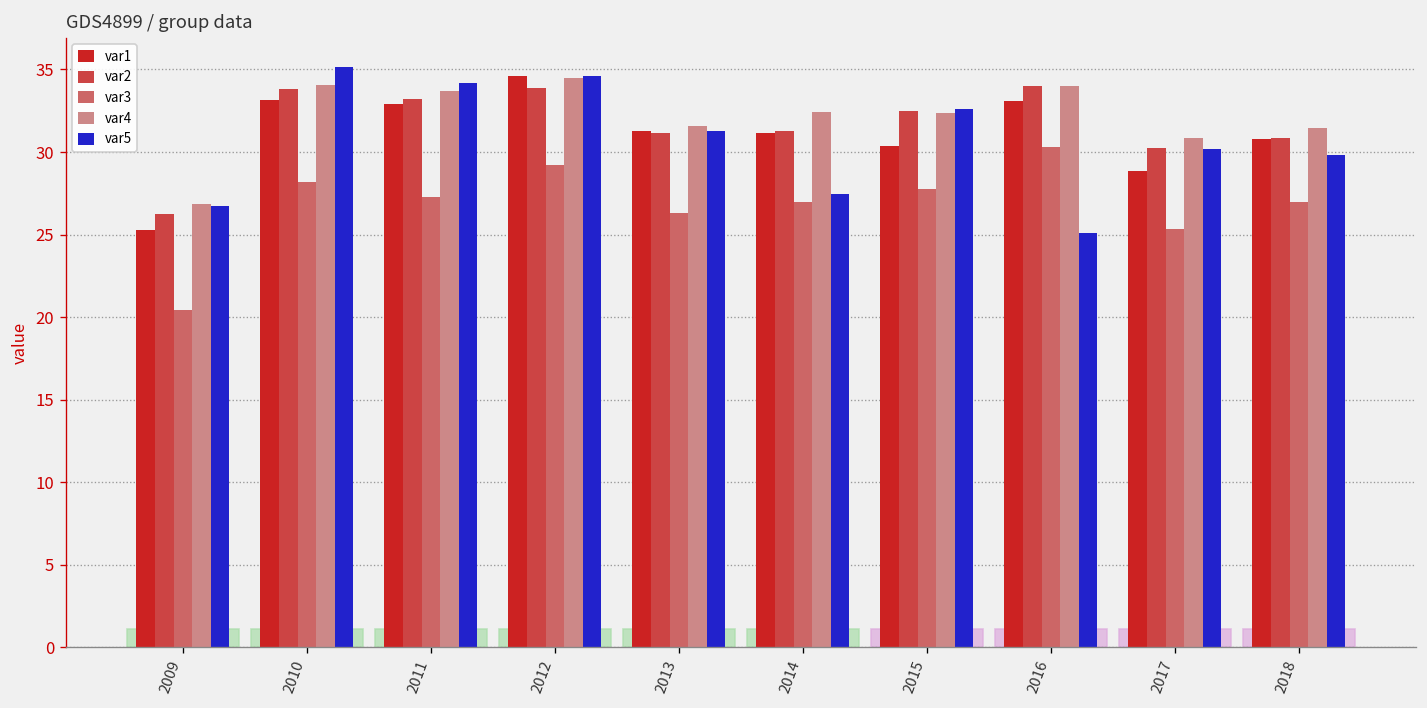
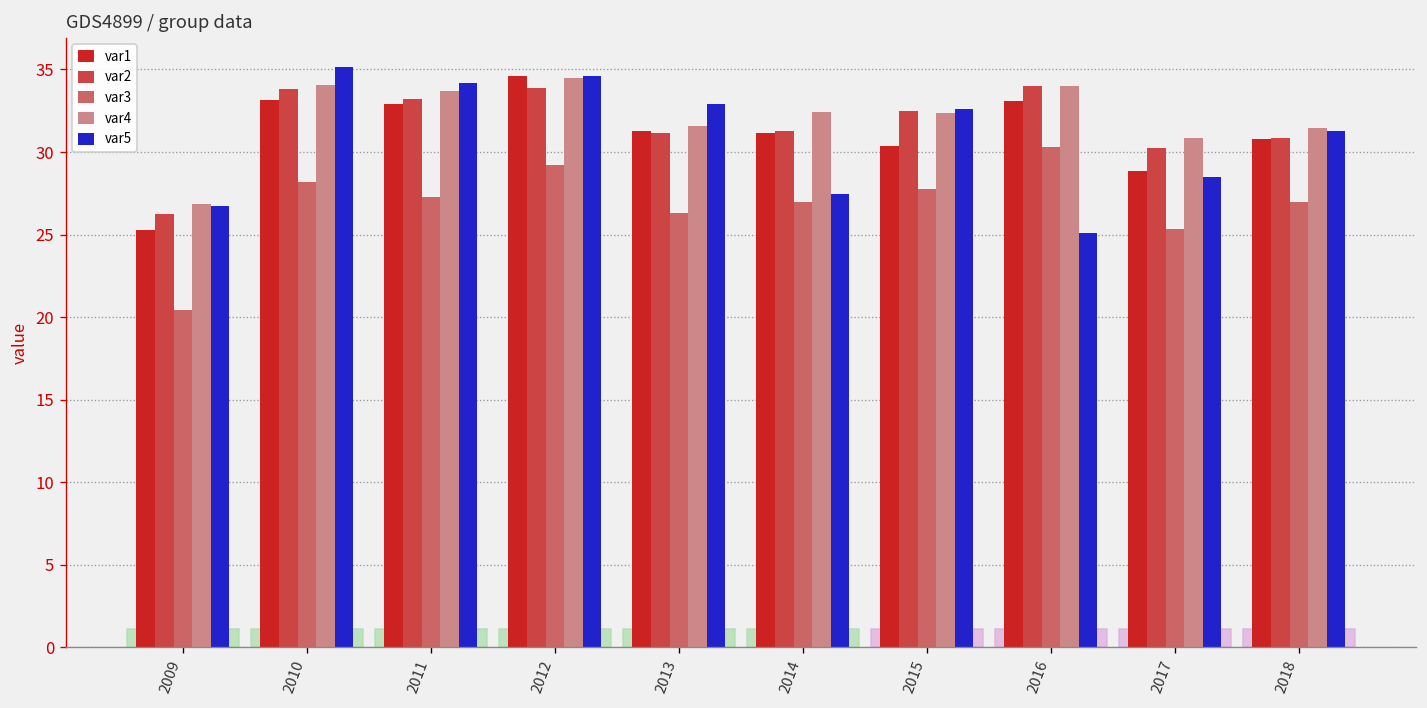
  {
    "var5": {
      "2009": 26.7,
      "2010": 35.2,
      "2011": 34.2,
      "2012": 34.6,
-     "2013": 31.3,
+     "2013": 32.9,
      "2014": 27.5,
      "2015": 32.6,
      "2016": 25.1,
-     "2017": 30.2,
-     "2018": 29.8
+     "2017": 28.5,
+     "2018": 31.3
    }
  }
